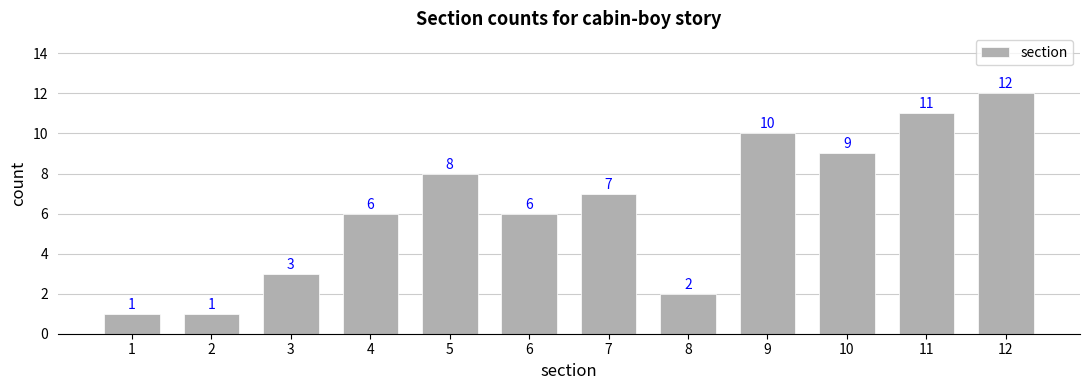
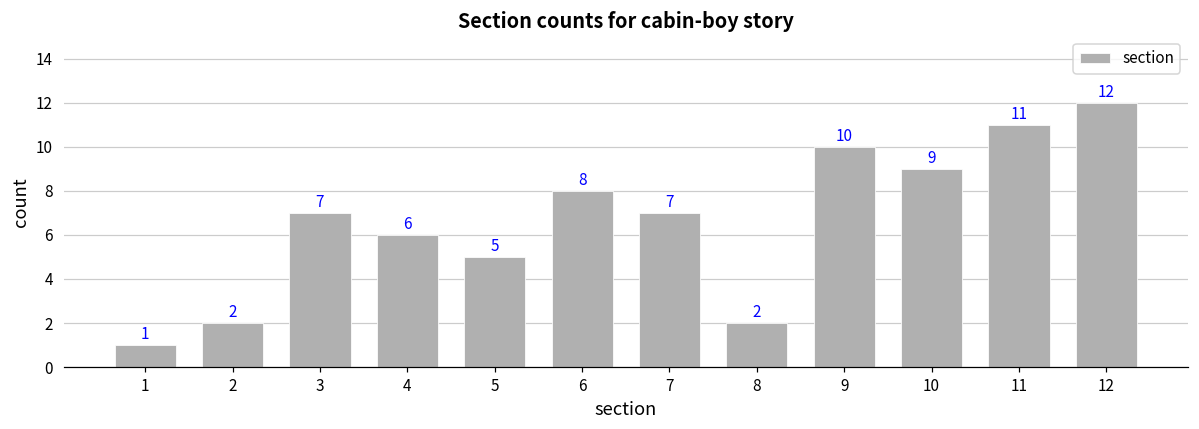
  {
    "1": 1,
-   "2": 1,
-   "3": 3,
+   "2": 2,
+   "3": 7,
    "4": 6,
-   "5": 8,
-   "6": 6,
+   "5": 5,
+   "6": 8,
    "7": 7,
    "8": 2,
    "9": 10,
    "10": 9,
    "11": 11,
    "12": 12
  }
